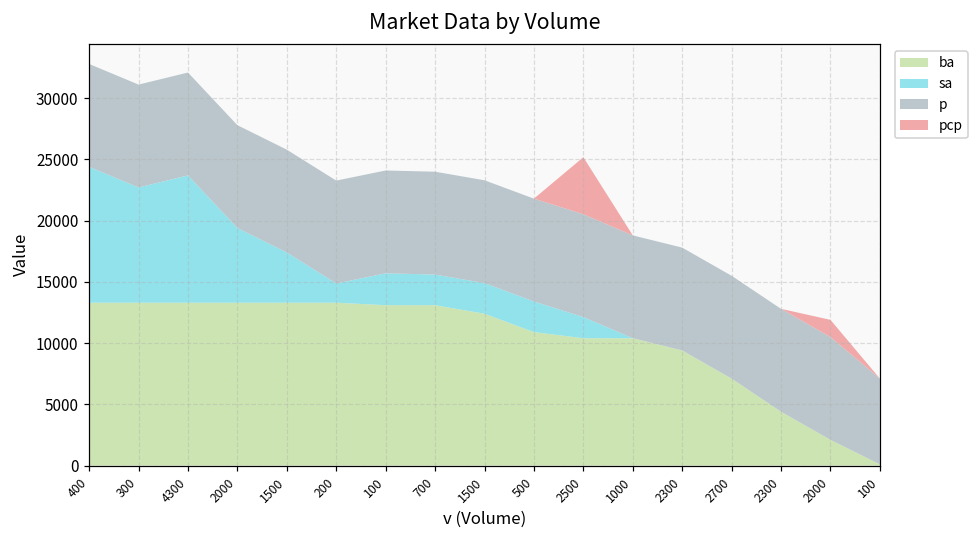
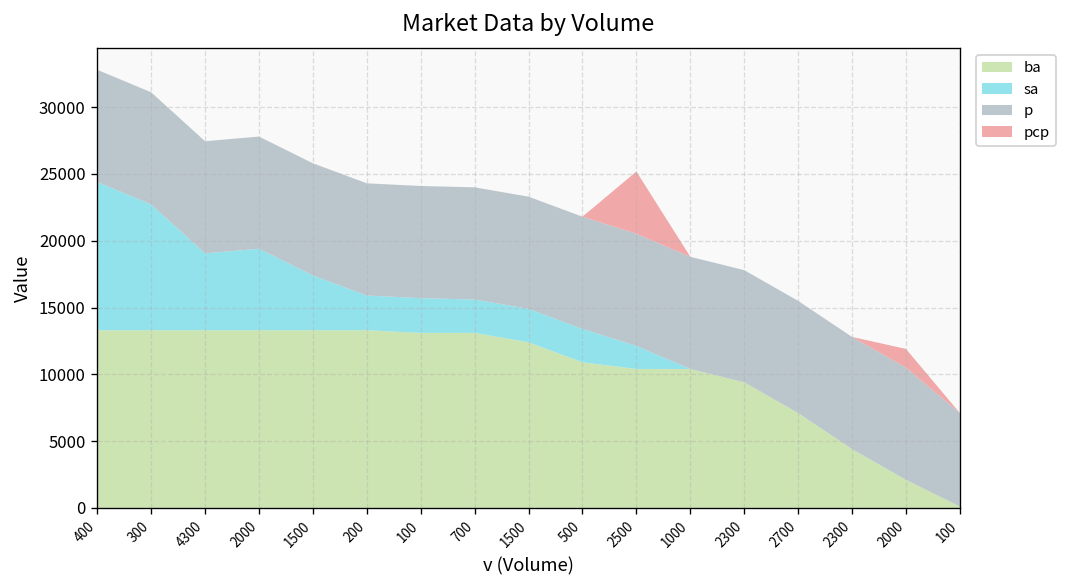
  {
    "sa": {
      "400": 11100,
      "300": 9400,
-     "4300": 10400,
-     "200": 1600,
+     "4300": 5800,
+     "200": 2600,
      "700": 2500,
      "500": 2500,
      "2500": 1700
    },
    "pcp": {
      "2500": 4700
    }
  }
